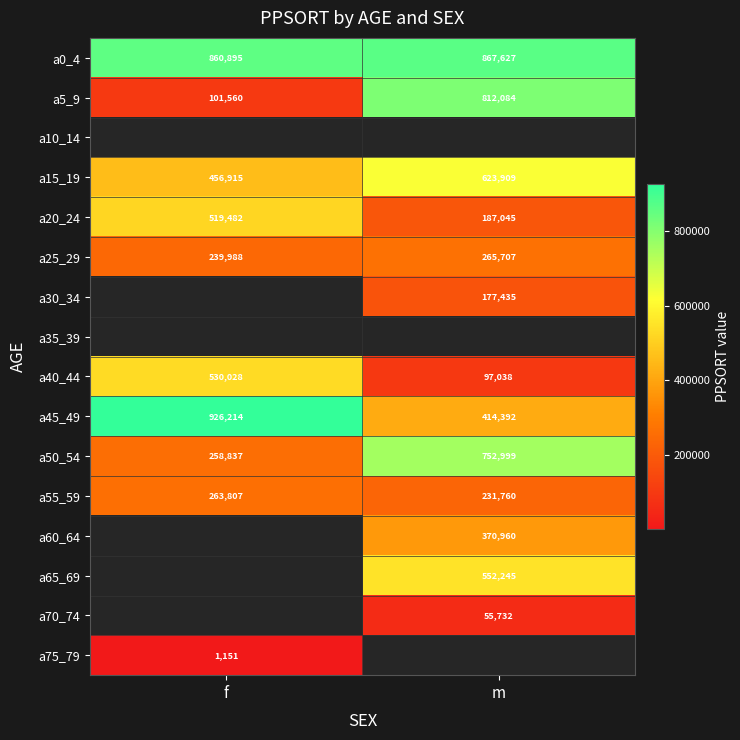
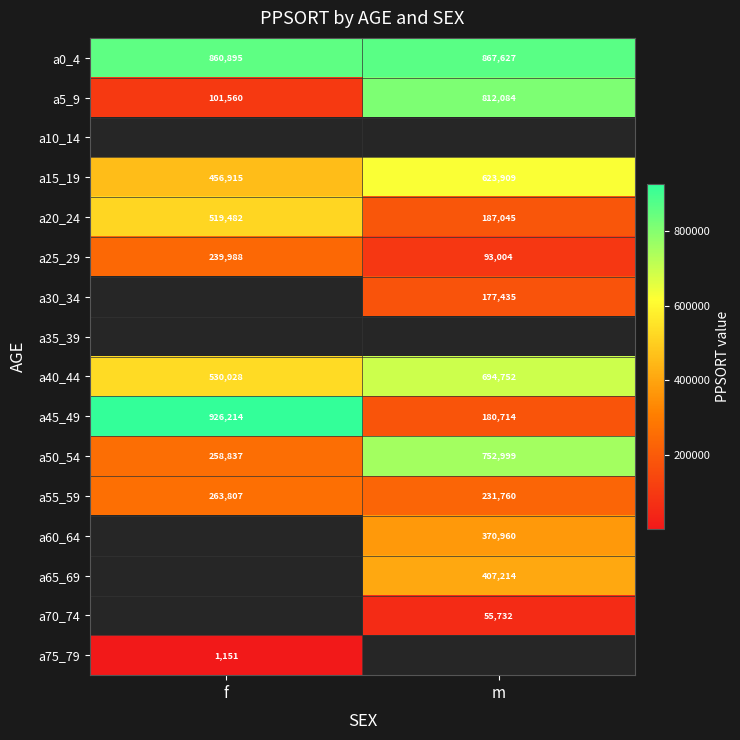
  {
    "a0_4": {
      "f": "860,895",
      "m": "867,627"
    },
    "a5_9": {
      "f": "101,560",
      "m": "812,084"
    },
    "a15_19": {
      "f": "456,915",
      "m": "623,909"
    },
    "a20_24": {
      "f": "519,482",
      "m": "187,045"
    },
    "a25_29": {
      "f": "239,988",
-     "m": "265,707"
+     "m": "93,004"
    },
    "a30_34": {
      "m": "177,435"
    },
    "a40_44": {
      "f": "530,028",
-     "m": "97,038"
+     "m": "694,752"
    },
    "a45_49": {
      "f": "926,214",
-     "m": "414,392"
+     "m": "180,714"
    },
    "a50_54": {
      "f": "258,837",
      "m": "752,999"
    },
    "a55_59": {
      "f": "263,807",
      "m": "231,760"
    },
    "a60_64": {
      "m": "370,960"
    },
    "a65_69": {
-     "m": "552,245"
+     "m": "407,214"
    },
    "a70_74": {
      "m": "55,732"
    },
    "a75_79": {
      "f": "1,151"
    }
  }
